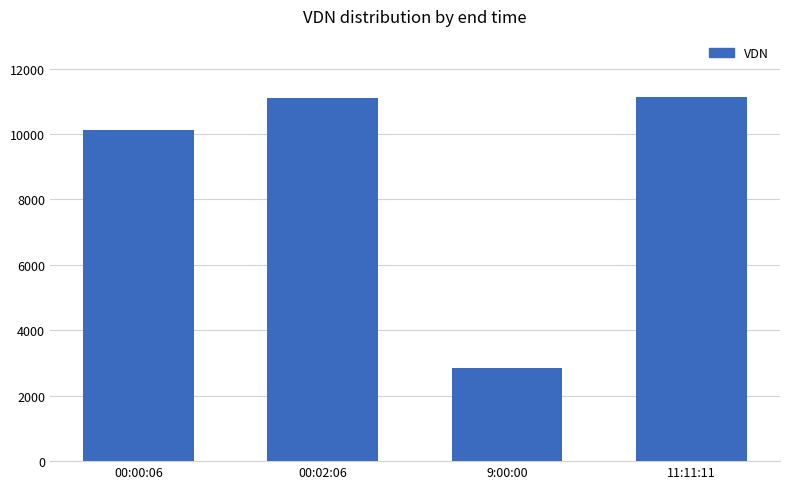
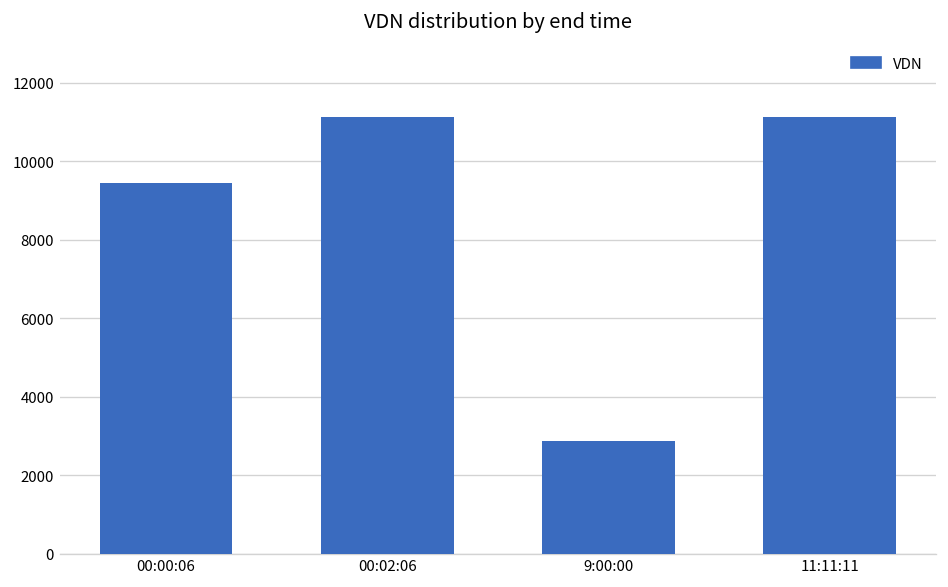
  {
-   "00:00:06": 10100,
+   "00:00:06": 9400,
    "00:02:06": 11100,
    "9:00:00": 2900,
    "11:11:11": 11100
  }
